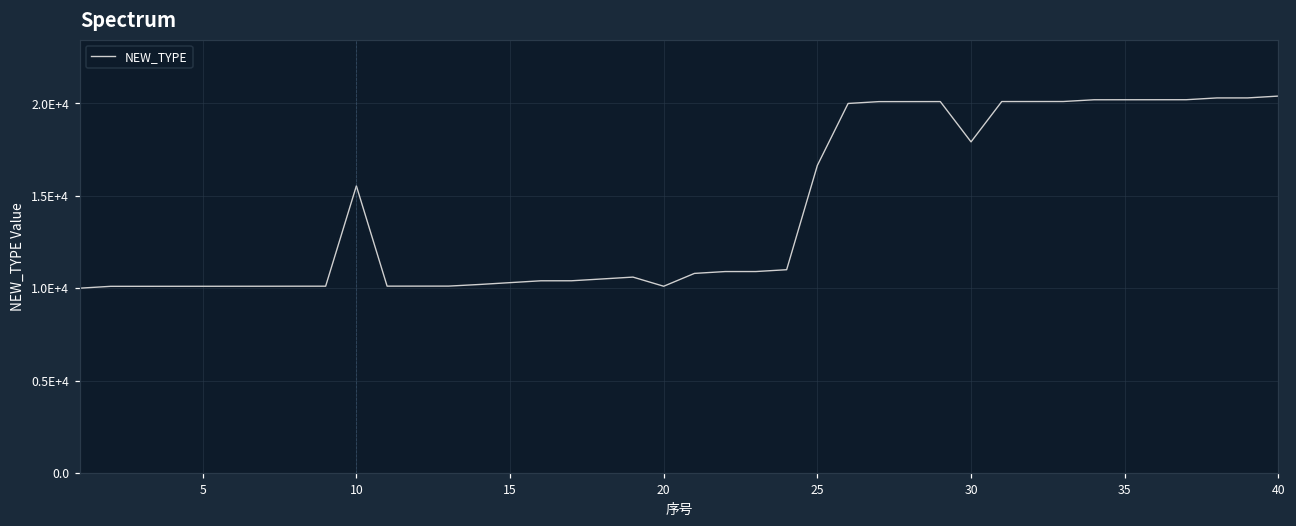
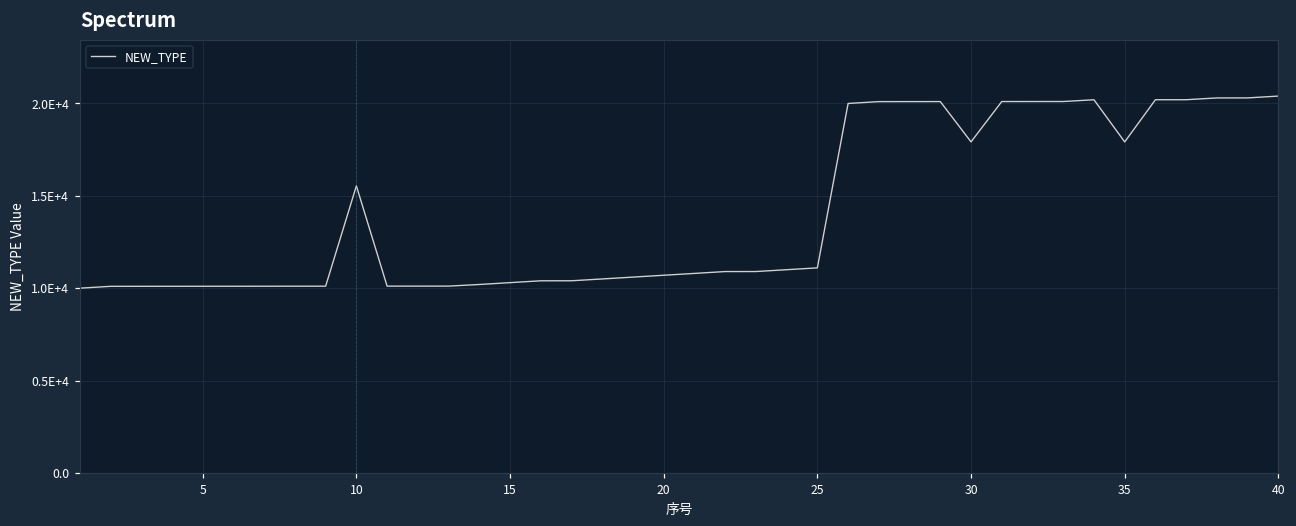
  {
    "5": 10100,
    "10": 15500,
    "15": 10300,
-   "20": 10100,
-   "25": 16600,
+   "20": 10700,
+   "25": 11100,
    "30": 17900,
-   "35": 20200,
+   "35": 17900,
    "40": 20400
  }
